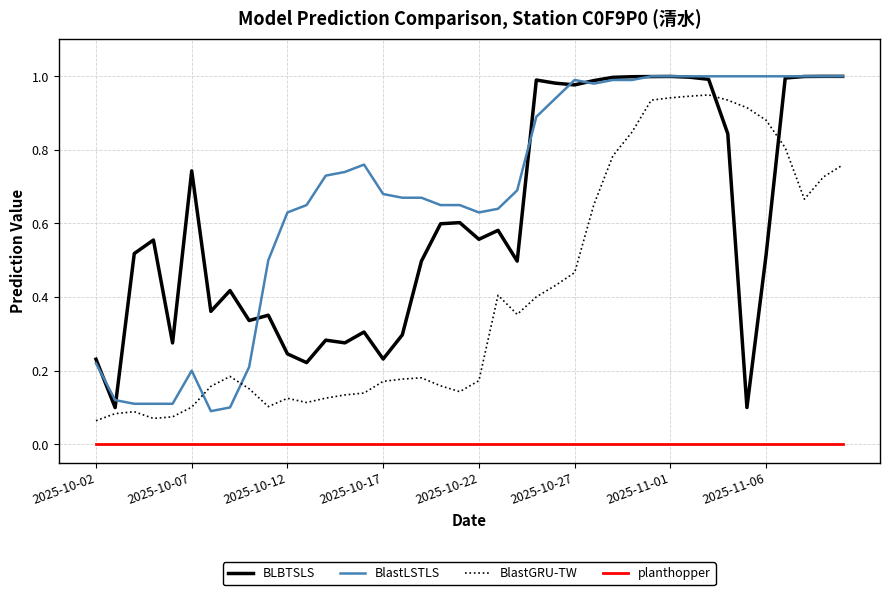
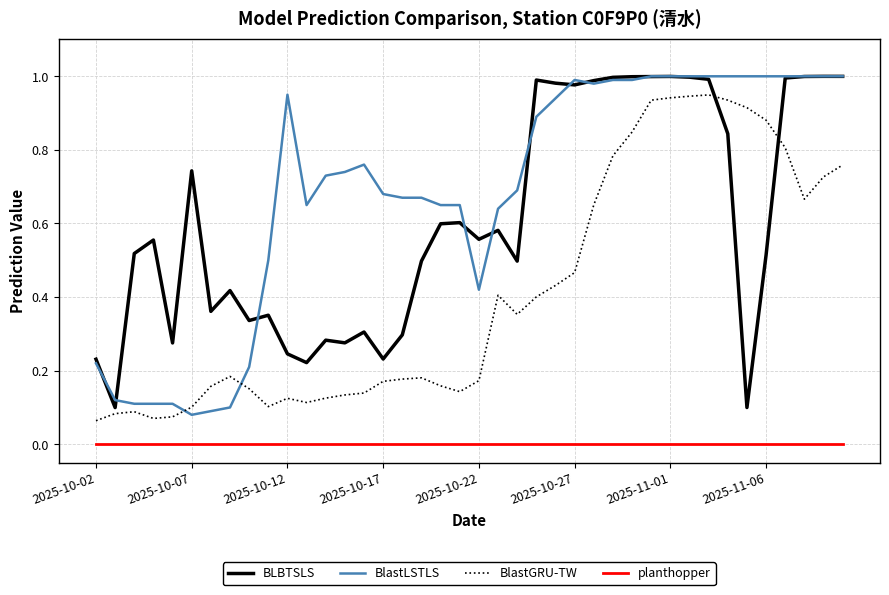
  {
    "BlastLSTLS": {
      "2025-10-02": 0.22,
-     "2025-10-07": 0.20,
-     "2025-10-12": 0.63,
+     "2025-10-07": 0.08,
+     "2025-10-12": 0.95,
      "2025-10-17": 0.68,
-     "2025-10-22": 0.63,
+     "2025-10-22": 0.42,
      "2025-10-27": 0.99,
      "2025-11-06": 1.00
    },
    "planthopper": {
      "2025-10-02": 0.00,
      "2025-10-07": 0.00,
      "2025-10-12": 0.00,
      "2025-10-17": 0.00,
      "2025-10-22": 0.00,
      "2025-10-27": 0.00,
      "2025-11-01": 0.00,
      "2025-11-06": 0.00
    }
  }
